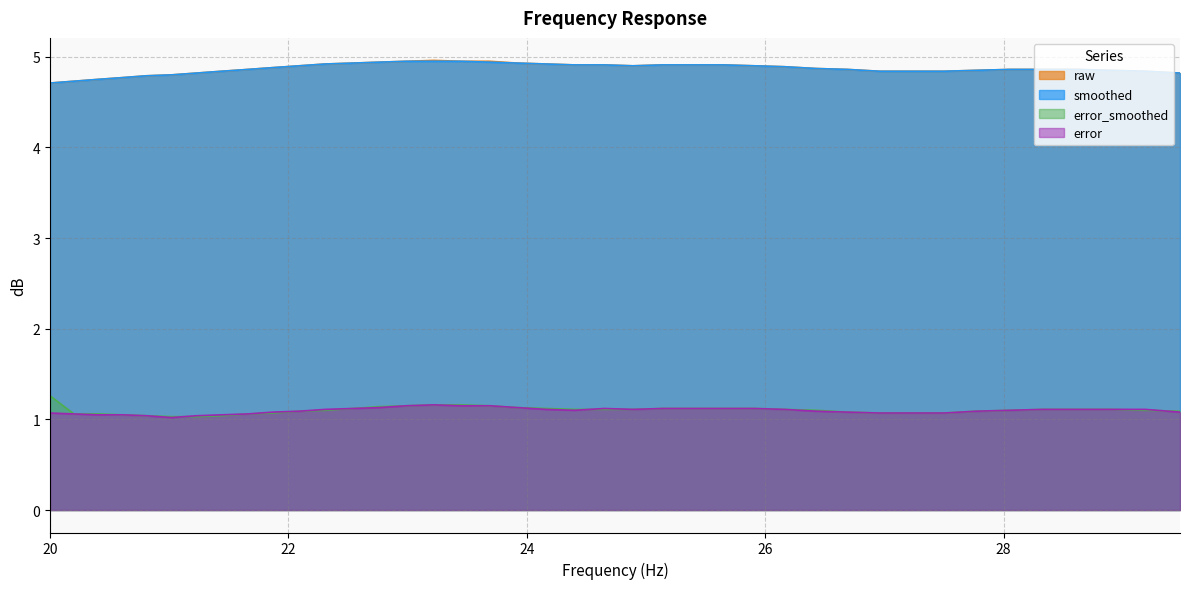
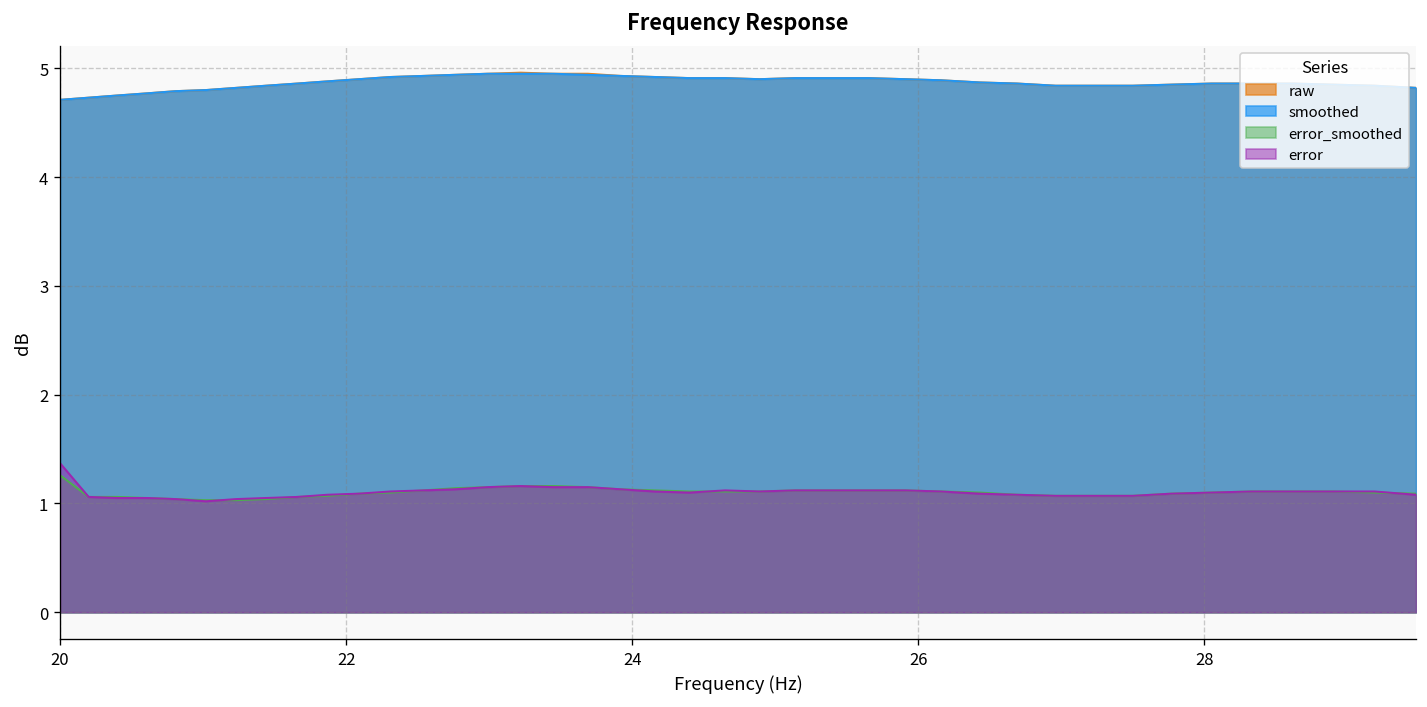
  {
    "error_smoothed": {
      "20": 1.3
    },
    "error": {
-     "20": 1.1
+     "20": 1.4
    }
  }
